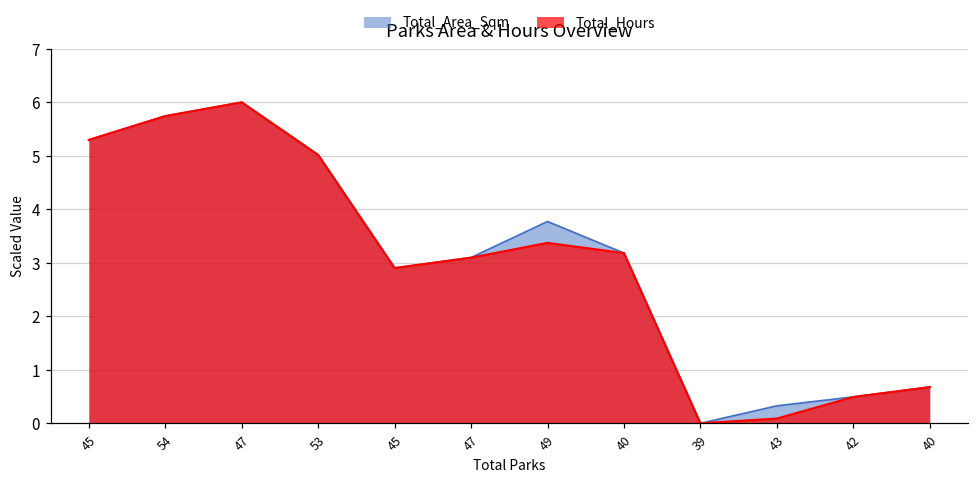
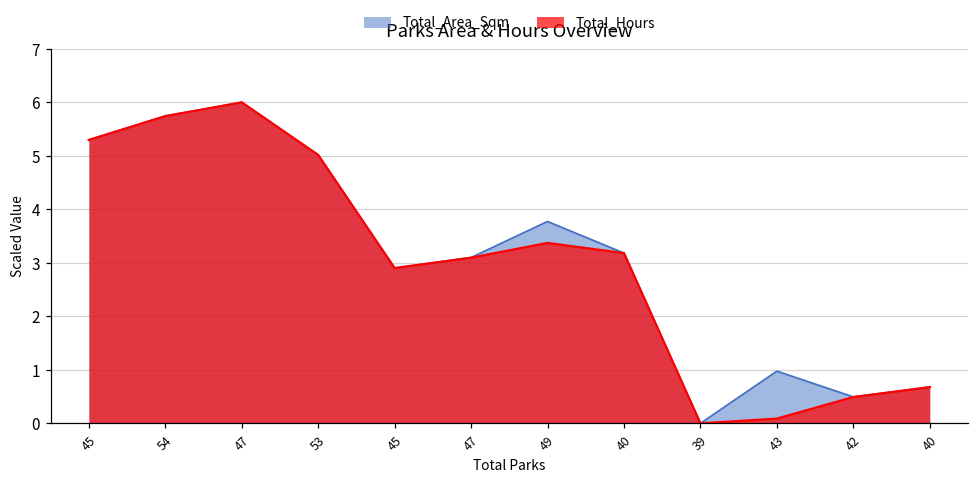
  {
    "Total_Area_Sqm": {
      "49": 3.8,
-     "43": 0.3
+     "43": 1.0
    },
    "Total_Hours": {
      "49": 3.4,
      "43": 0.1
    }
  }
